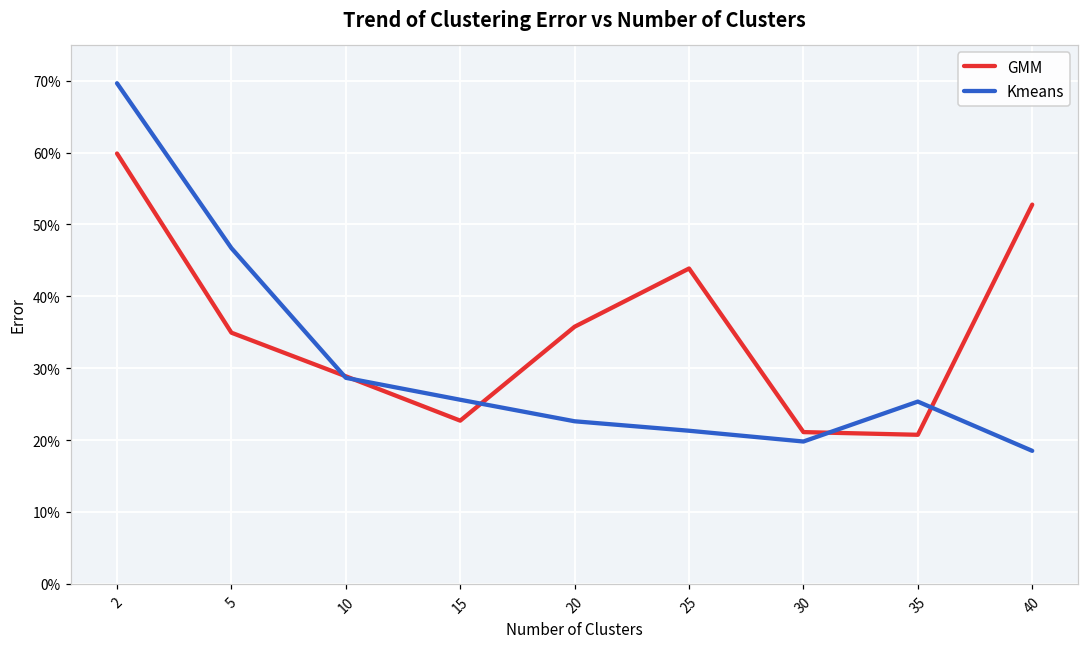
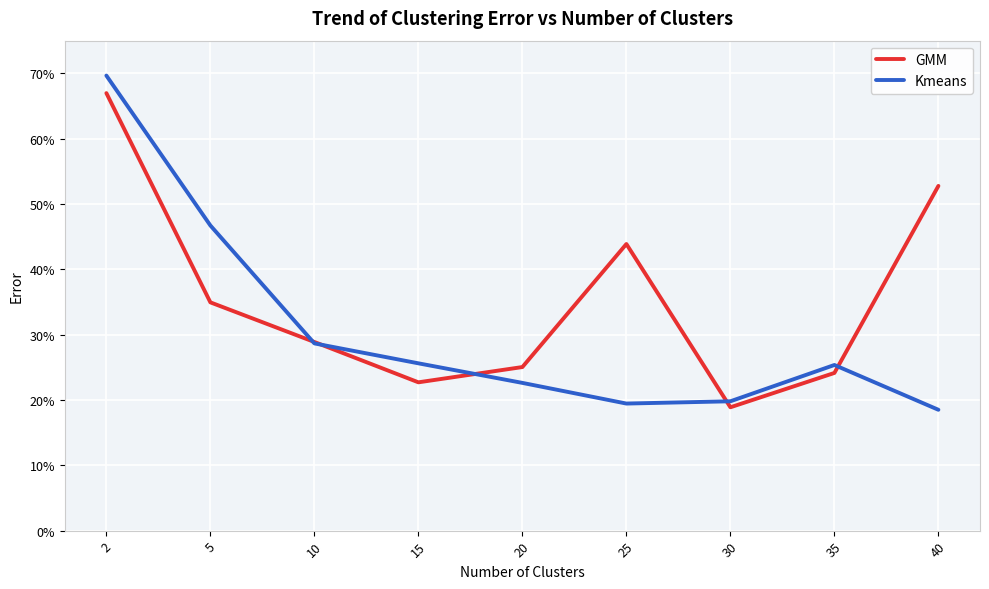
  {
    "GMM": {
-     "2": "60%",
+     "2": "67%",
      "5": "35%",
      "15": "23%",
-     "20": "36%",
+     "20": "25%",
      "25": "44%",
-     "30": "21%",
-     "35": "21%",
+     "30": "19%",
+     "35": "24%",
      "40": "53%"
    },
    "Kmeans": {
      "2": "70%",
      "5": "47%",
      "15": "26%",
      "20": "23%",
-     "25": "21%",
+     "25": "19%",
      "30": "20%",
      "35": "25%",
      "40": "18%"
    }
  }
